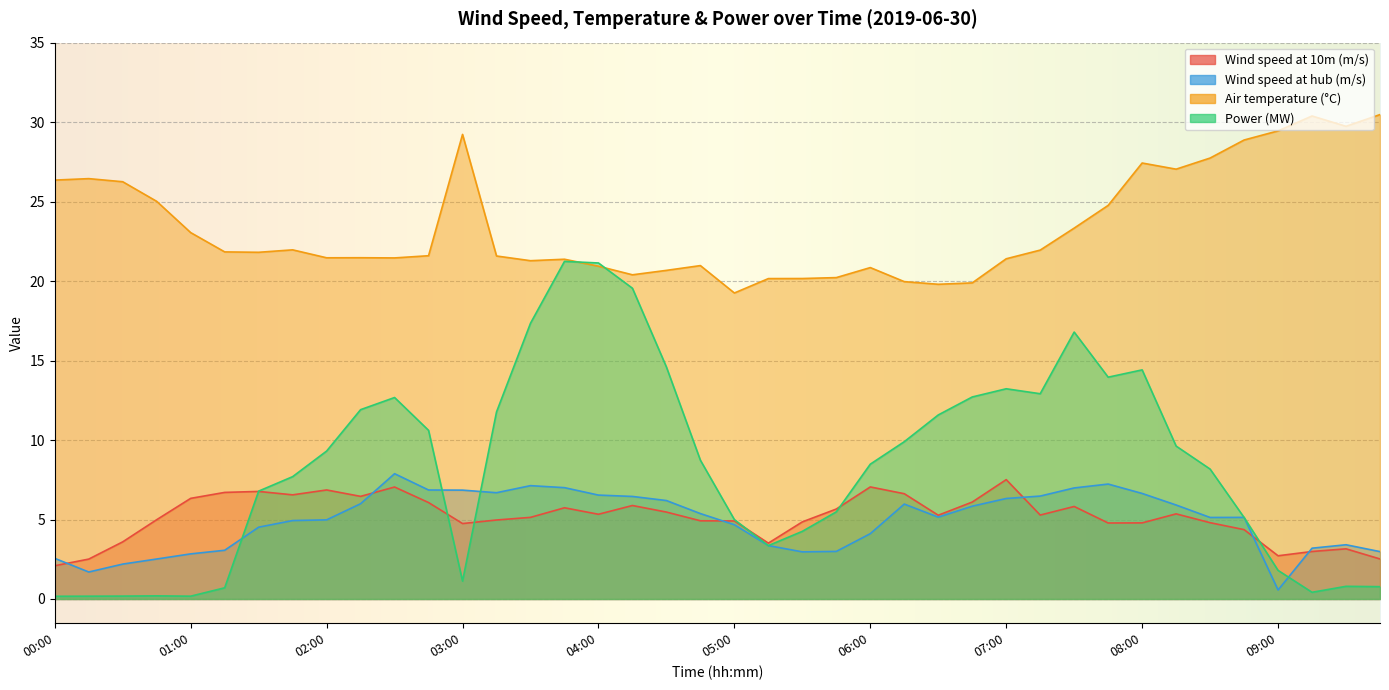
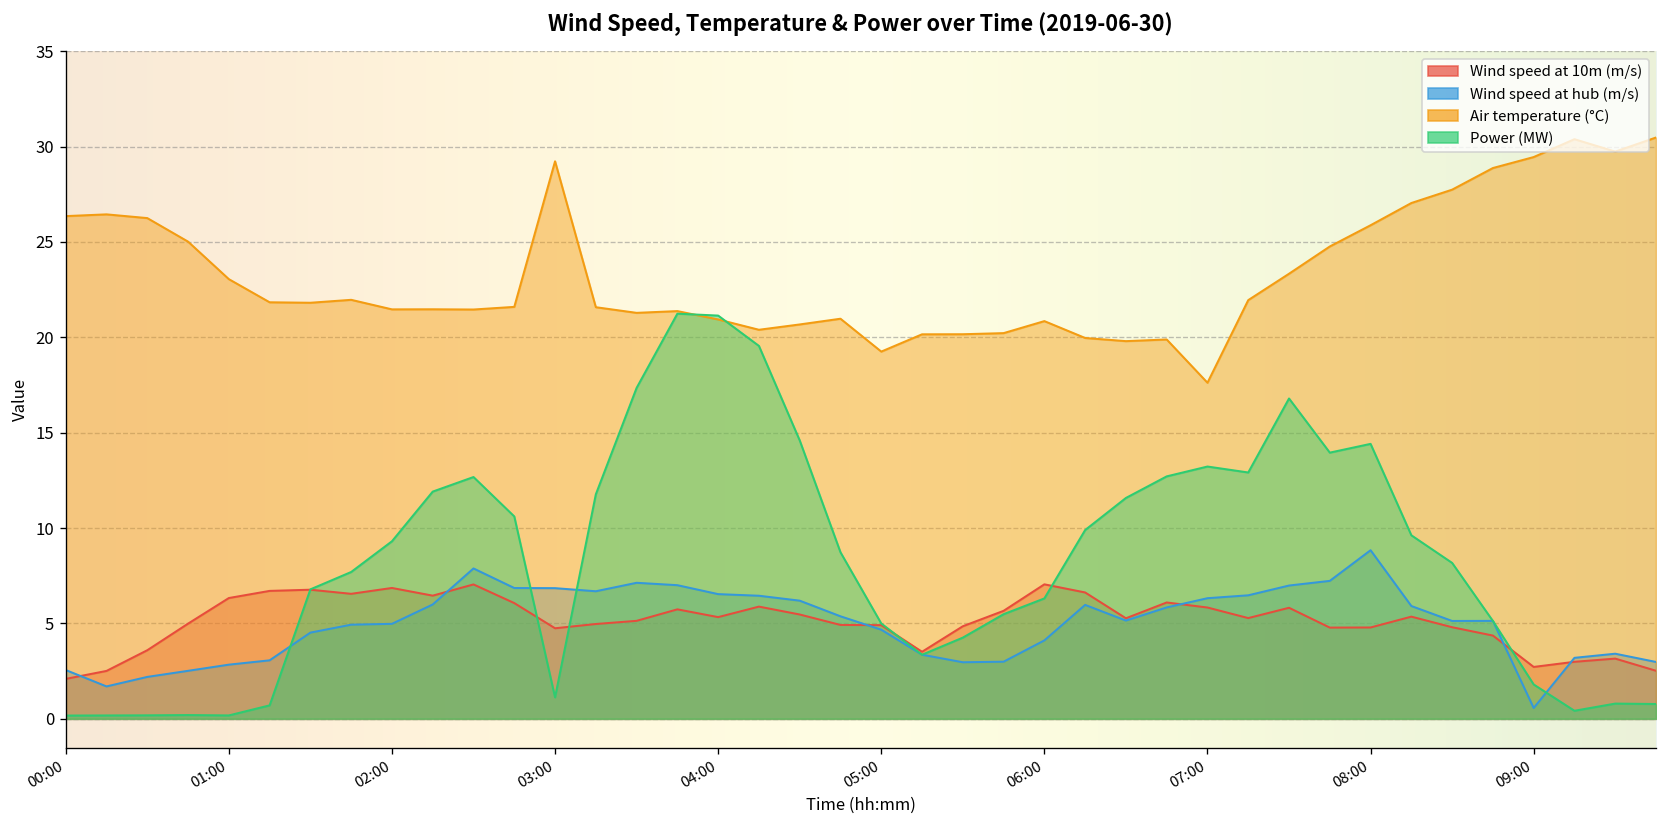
  {
    "Wind speed at 10m (m/s)": {
      "00:00": 2.1,
      "01:00": 6.3,
      "02:00": 6.9,
      "03:00": 4.7,
      "04:00": 5.3,
      "06:00": 7.0,
-     "07:00": 7.5,
+     "07:00": 5.8,
      "08:00": 4.8,
      "09:00": 2.7
    },
    "Wind speed at hub (m/s)": {
      "00:00": 2.6,
      "01:00": 2.8,
      "02:00": 5.0,
      "03:00": 6.8,
      "04:00": 6.5,
      "05:00": 4.7,
      "06:00": 4.1,
      "07:00": 6.3,
-     "08:00": 6.6,
+     "08:00": 8.8,
      "09:00": 0.6
    },
    "Air temperature (°C)": {
      "00:00": 26.4,
      "01:00": 23.0,
      "02:00": 21.5,
      "03:00": 29.2,
      "04:00": 20.9,
      "05:00": 19.3,
      "06:00": 20.8,
-     "07:00": 21.4,
-     "08:00": 27.4,
+     "07:00": 17.6,
+     "08:00": 25.9,
      "09:00": 29.4
    },
    "Power (MW)": {
      "00:00": 0.2,
      "01:00": 0.2,
      "02:00": 9.3,
      "03:00": 1.1,
      "04:00": 21.1,
-     "06:00": 8.5,
+     "06:00": 6.3,
      "07:00": 13.2,
      "08:00": 14.4,
      "09:00": 1.8
    }
  }
